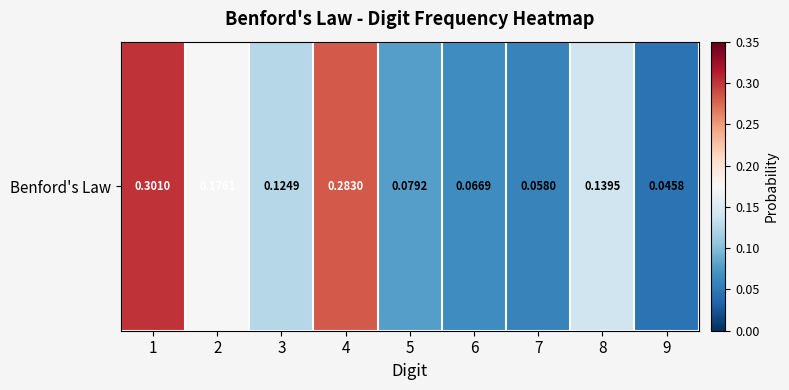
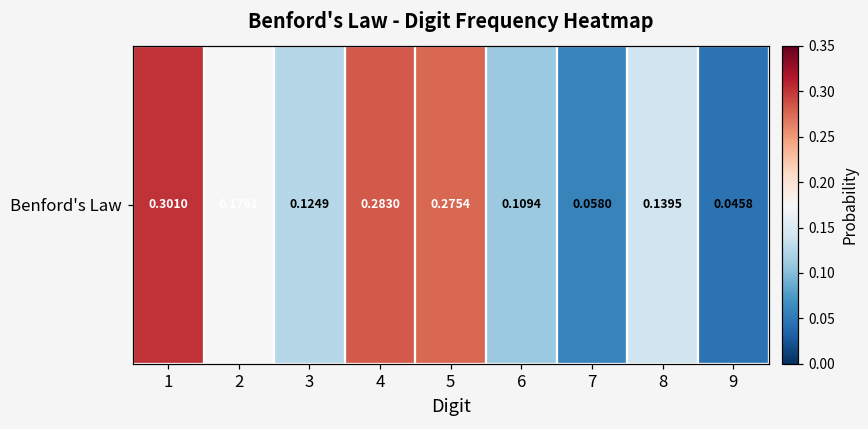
  {
    "Benford's Law": {
      "1": 0.3010,
      "3": 0.1249,
      "4": 0.2830,
-     "5": 0.0792,
-     "6": 0.0669,
+     "5": 0.2754,
+     "6": 0.1094,
      "7": 0.0580,
      "8": 0.1395,
      "9": 0.0458
    }
  }
